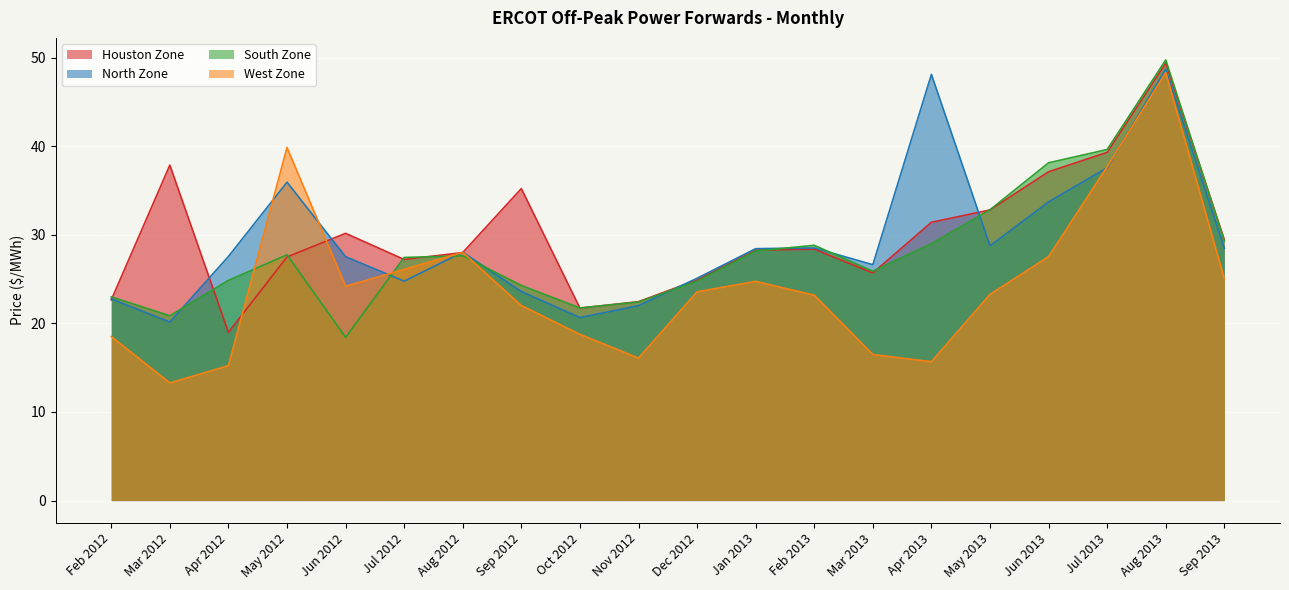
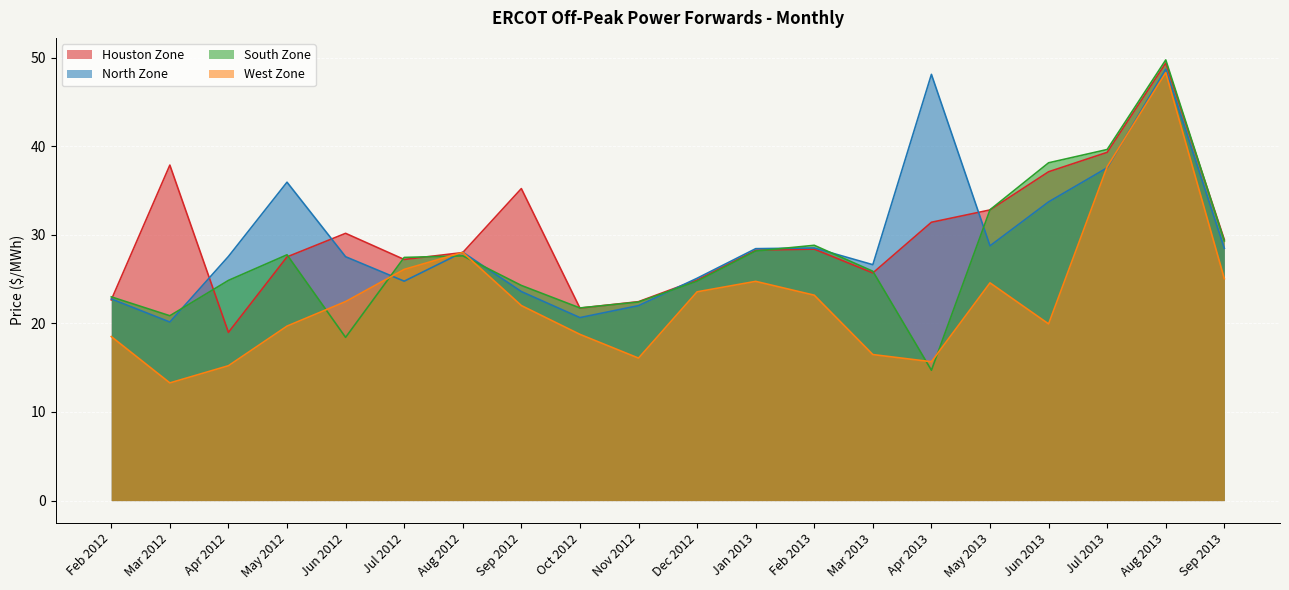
  {
    "Houston Zone": {
      "Mar 2012": 38,
      "Apr 2012": 19,
      "Jun 2012": 30,
      "Sep 2012": 35,
      "Apr 2013": 31,
      "Jun 2013": 37,
      "Jul 2013": 39,
      "Aug 2013": 49
    },
    "North Zone": {
      "Mar 2012": 20,
      "Apr 2012": 28,
      "May 2012": 36,
      "Jun 2012": 28,
      "Jul 2012": 25,
      "Sep 2012": 24,
      "Oct 2012": 21,
      "Nov 2012": 22,
      "Mar 2013": 27,
      "Apr 2013": 48,
      "May 2013": 29,
      "Jun 2013": 34,
      "Aug 2013": 49,
      "Sep 2013": 28
    },
    "South Zone": {
      "Mar 2012": 21,
      "Apr 2012": 25,
      "Jun 2012": 18,
      "Aug 2012": 28,
      "Sep 2012": 24,
      "Feb 2013": 29,
-     "Apr 2013": 29,
+     "Apr 2013": 15,
      "Jun 2013": 38,
      "Jul 2013": 40,
      "Aug 2013": 50
    },
    "West Zone": {
      "Feb 2012": 19,
      "Mar 2012": 13,
      "Apr 2012": 15,
-     "May 2012": 40,
-     "Jun 2012": 24,
+     "May 2012": 20,
+     "Jun 2012": 22,
      "Jul 2012": 26,
      "Sep 2012": 22,
      "Oct 2012": 19,
      "Nov 2012": 16,
      "Dec 2012": 24,
      "Jan 2013": 25,
      "Feb 2013": 23,
      "Mar 2013": 16,
      "Apr 2013": 16,
-     "May 2013": 23,
-     "Jun 2013": 28,
+     "May 2013": 25,
+     "Jun 2013": 20,
      "Aug 2013": 48,
      "Sep 2013": 25
    }
  }
